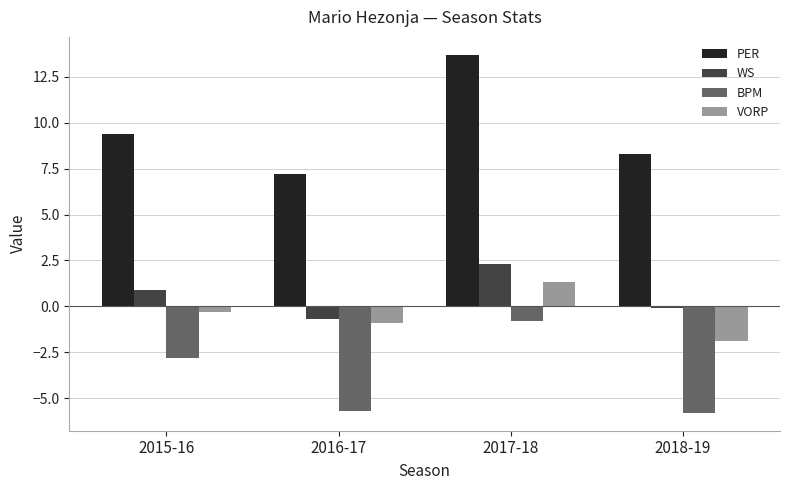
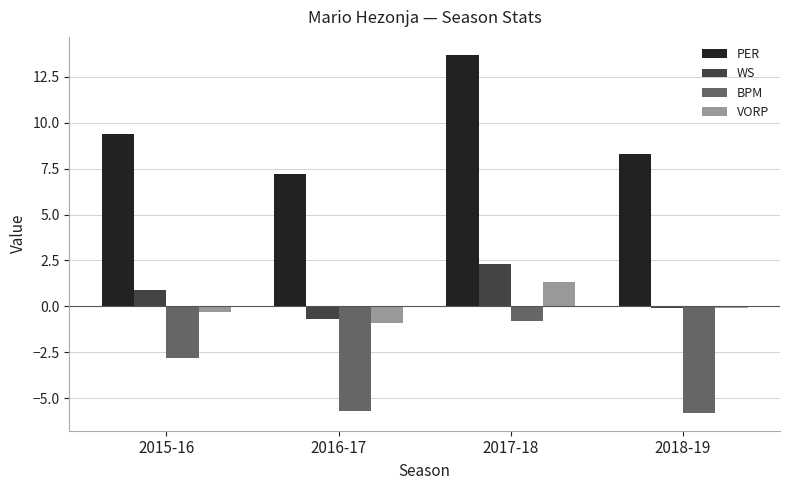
  {
    "VORP": {
      "2015-16": -0.3,
      "2016-17": -0.9,
      "2017-18": 1.3,
-     "2018-19": -1.9
+     "2018-19": -0.1
    }
  }
